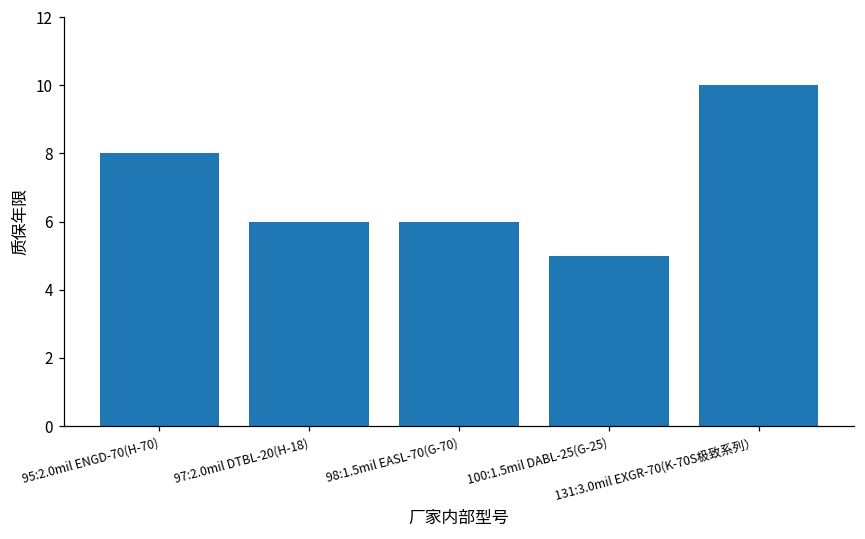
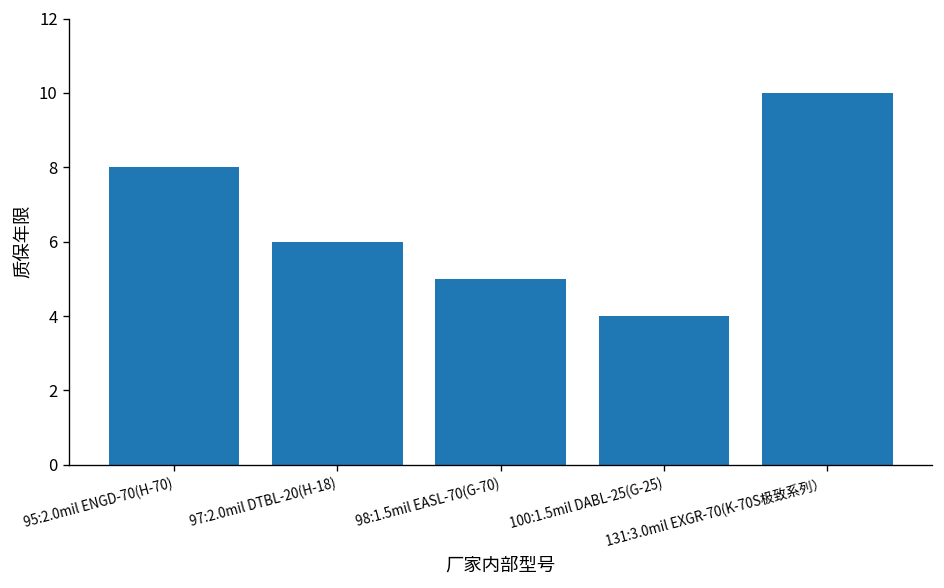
  {
    "95:2.0mil ENGD-70(H-70)": 8,
    "97:2.0mil DTBL-20(H-18)": 6,
-   "98:1.5mil EASL-70(G-70)": 6,
-   "100:1.5mil DABL-25(G-25)": 5,
+   "98:1.5mil EASL-70(G-70)": 5,
+   "100:1.5mil DABL-25(G-25)": 4,
    "131:3.0mil EXGR-70(K-70S极致系列）": 10
  }
